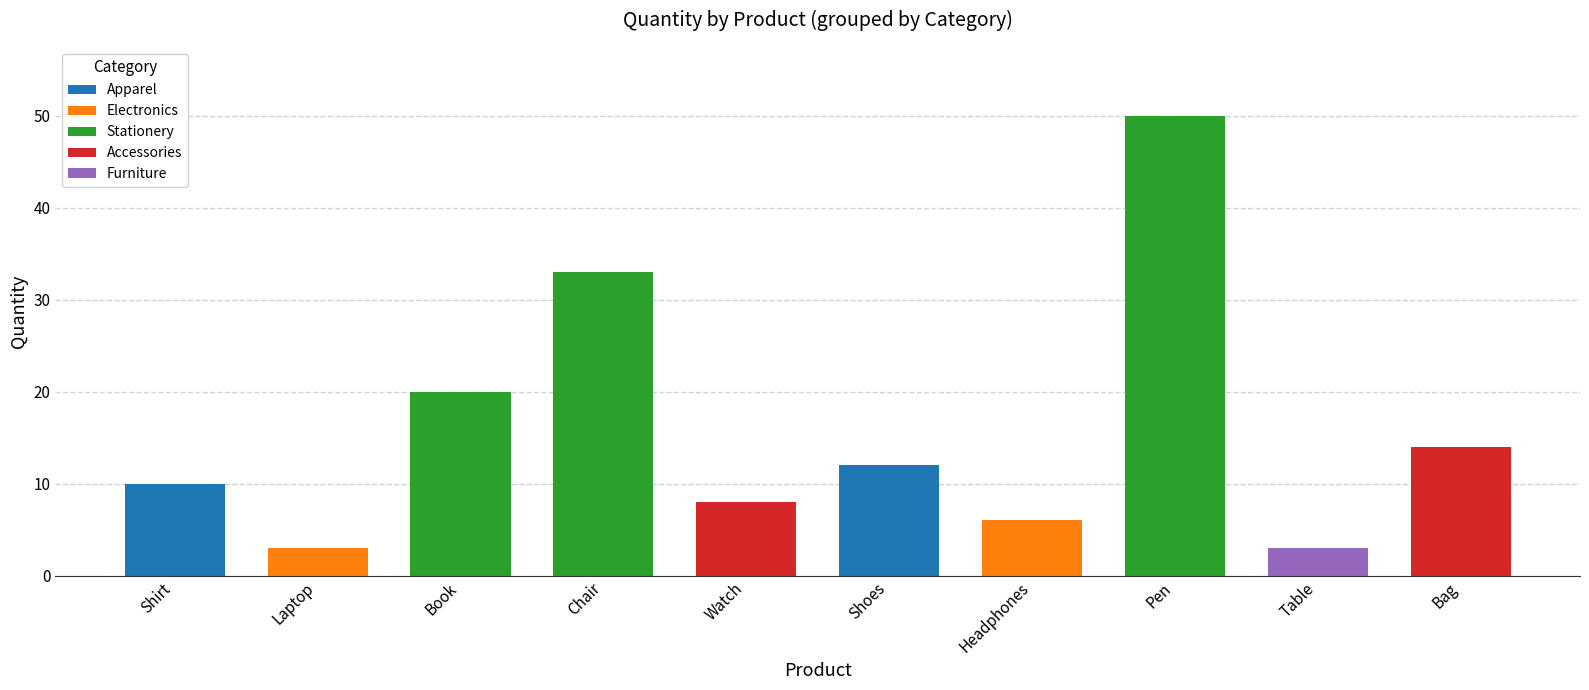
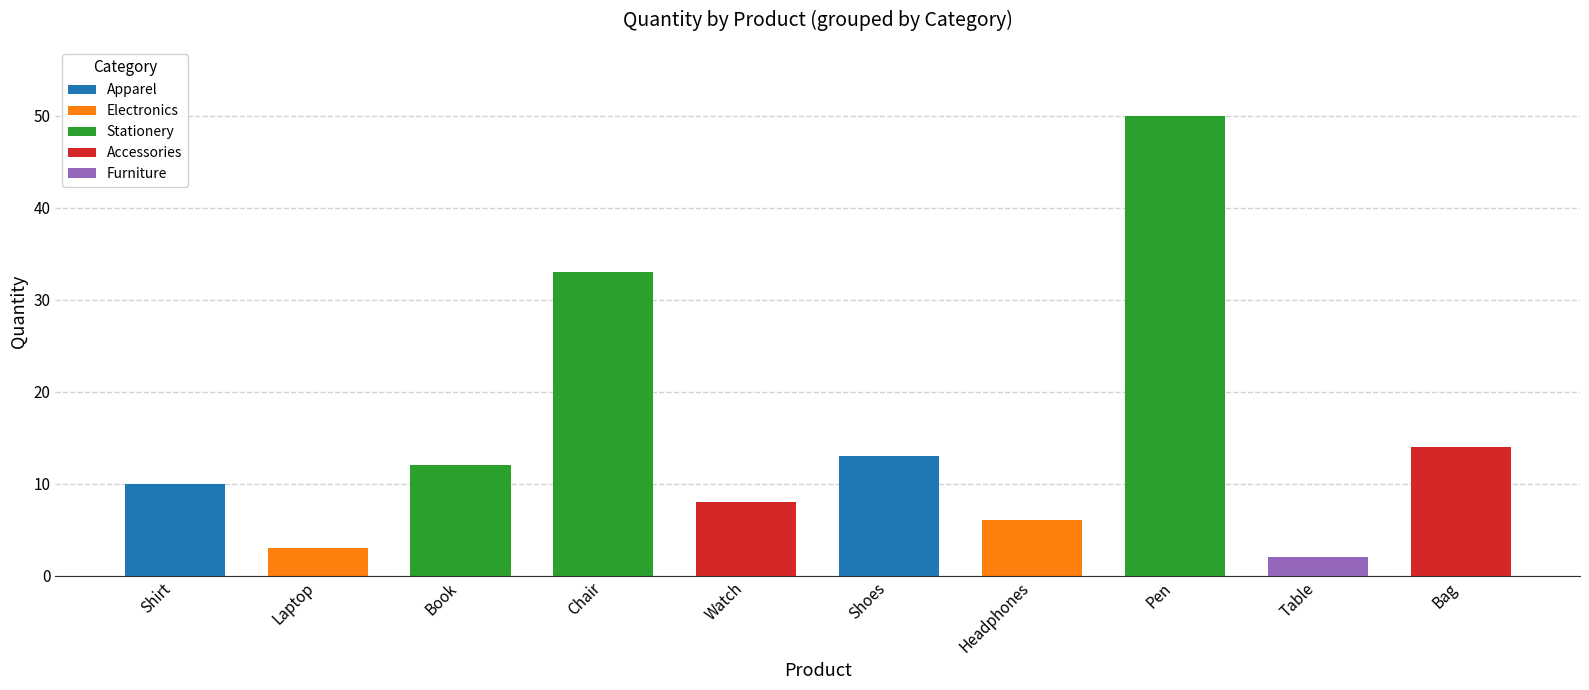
  {
    "Shirt": 10,
    "Laptop": 3,
-   "Book": 20,
+   "Book": 12,
    "Chair": 33,
    "Watch": 8,
-   "Shoes": 12,
+   "Shoes": 13,
    "Headphones": 6,
    "Pen": 50,
-   "Table": 3,
+   "Table": 2,
    "Bag": 14
  }
